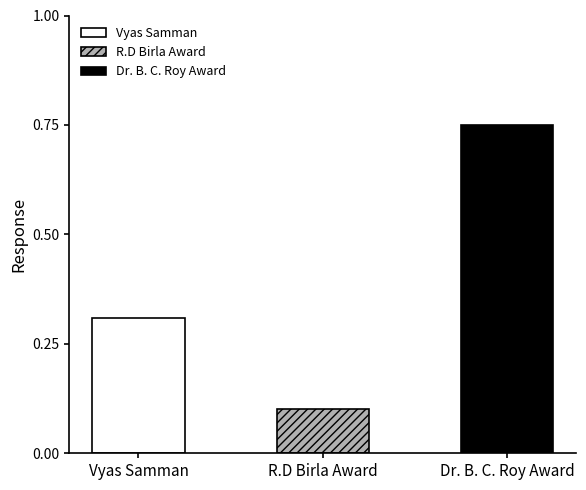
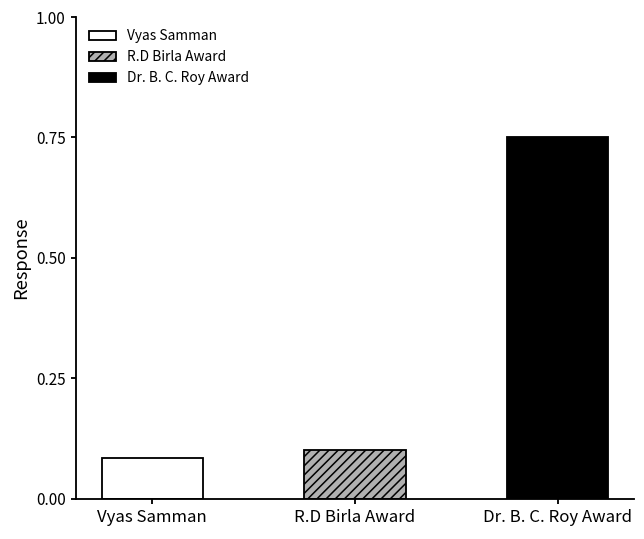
  {
-   "Vyas Samman": 0.31,
+   "Vyas Samman": 0.08,
    "R.D Birla Award": 0.10,
    "Dr. B. C. Roy Award": 0.75
  }
